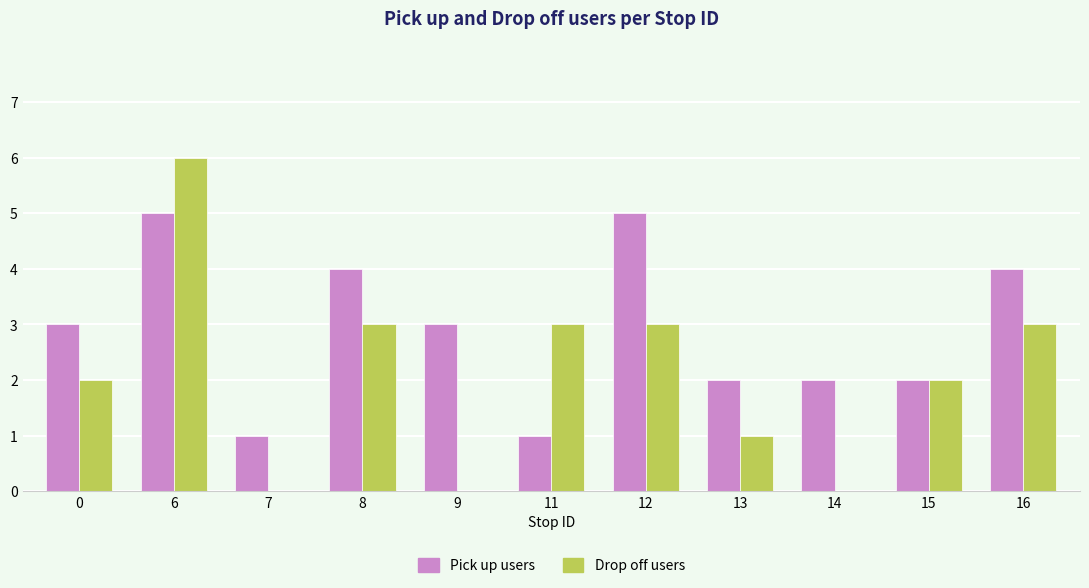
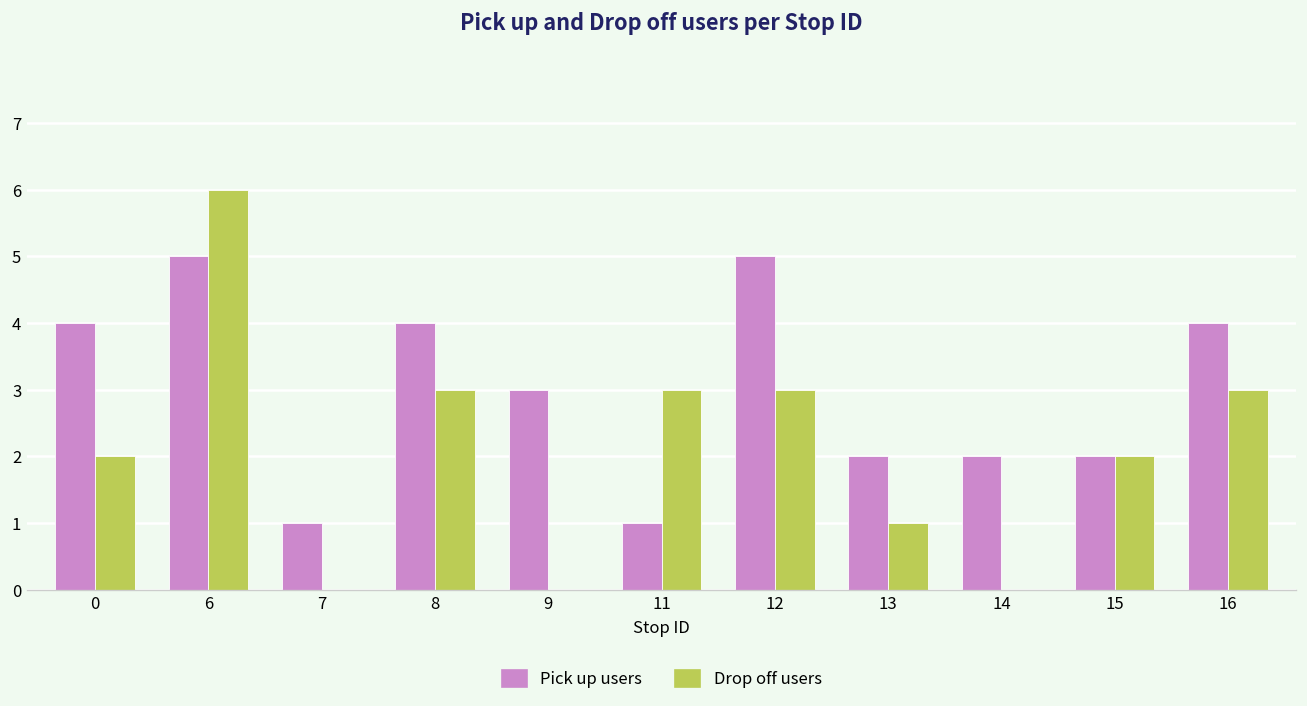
  {
    "Pick up users": {
-     "0": 3,
+     "0": 4,
      "6": 5,
      "7": 1,
      "8": 4,
      "9": 3,
      "11": 1,
      "12": 5,
      "13": 2,
      "14": 2,
      "15": 2,
      "16": 4
    },
    "Drop off users": {
      "0": 2,
      "6": 6,
      "7": 0,
      "8": 3,
      "9": 0,
      "11": 3,
      "12": 3,
      "13": 1,
      "14": 0,
      "15": 2,
      "16": 3
    }
  }
